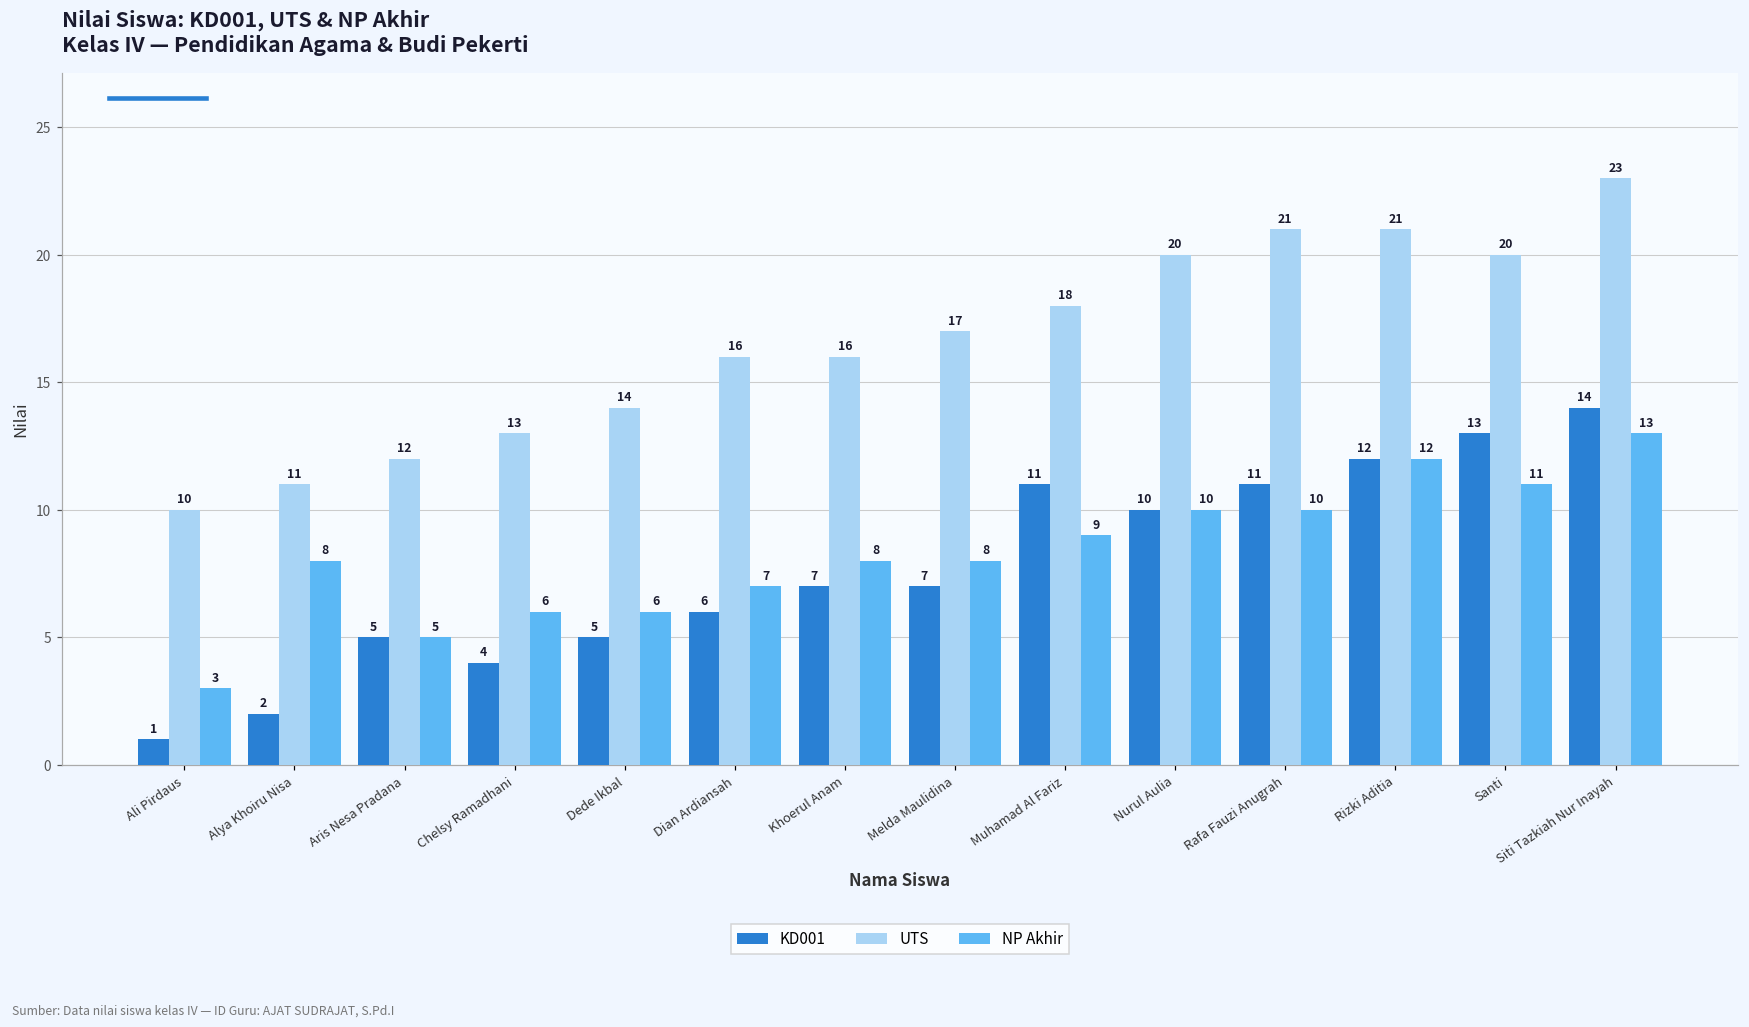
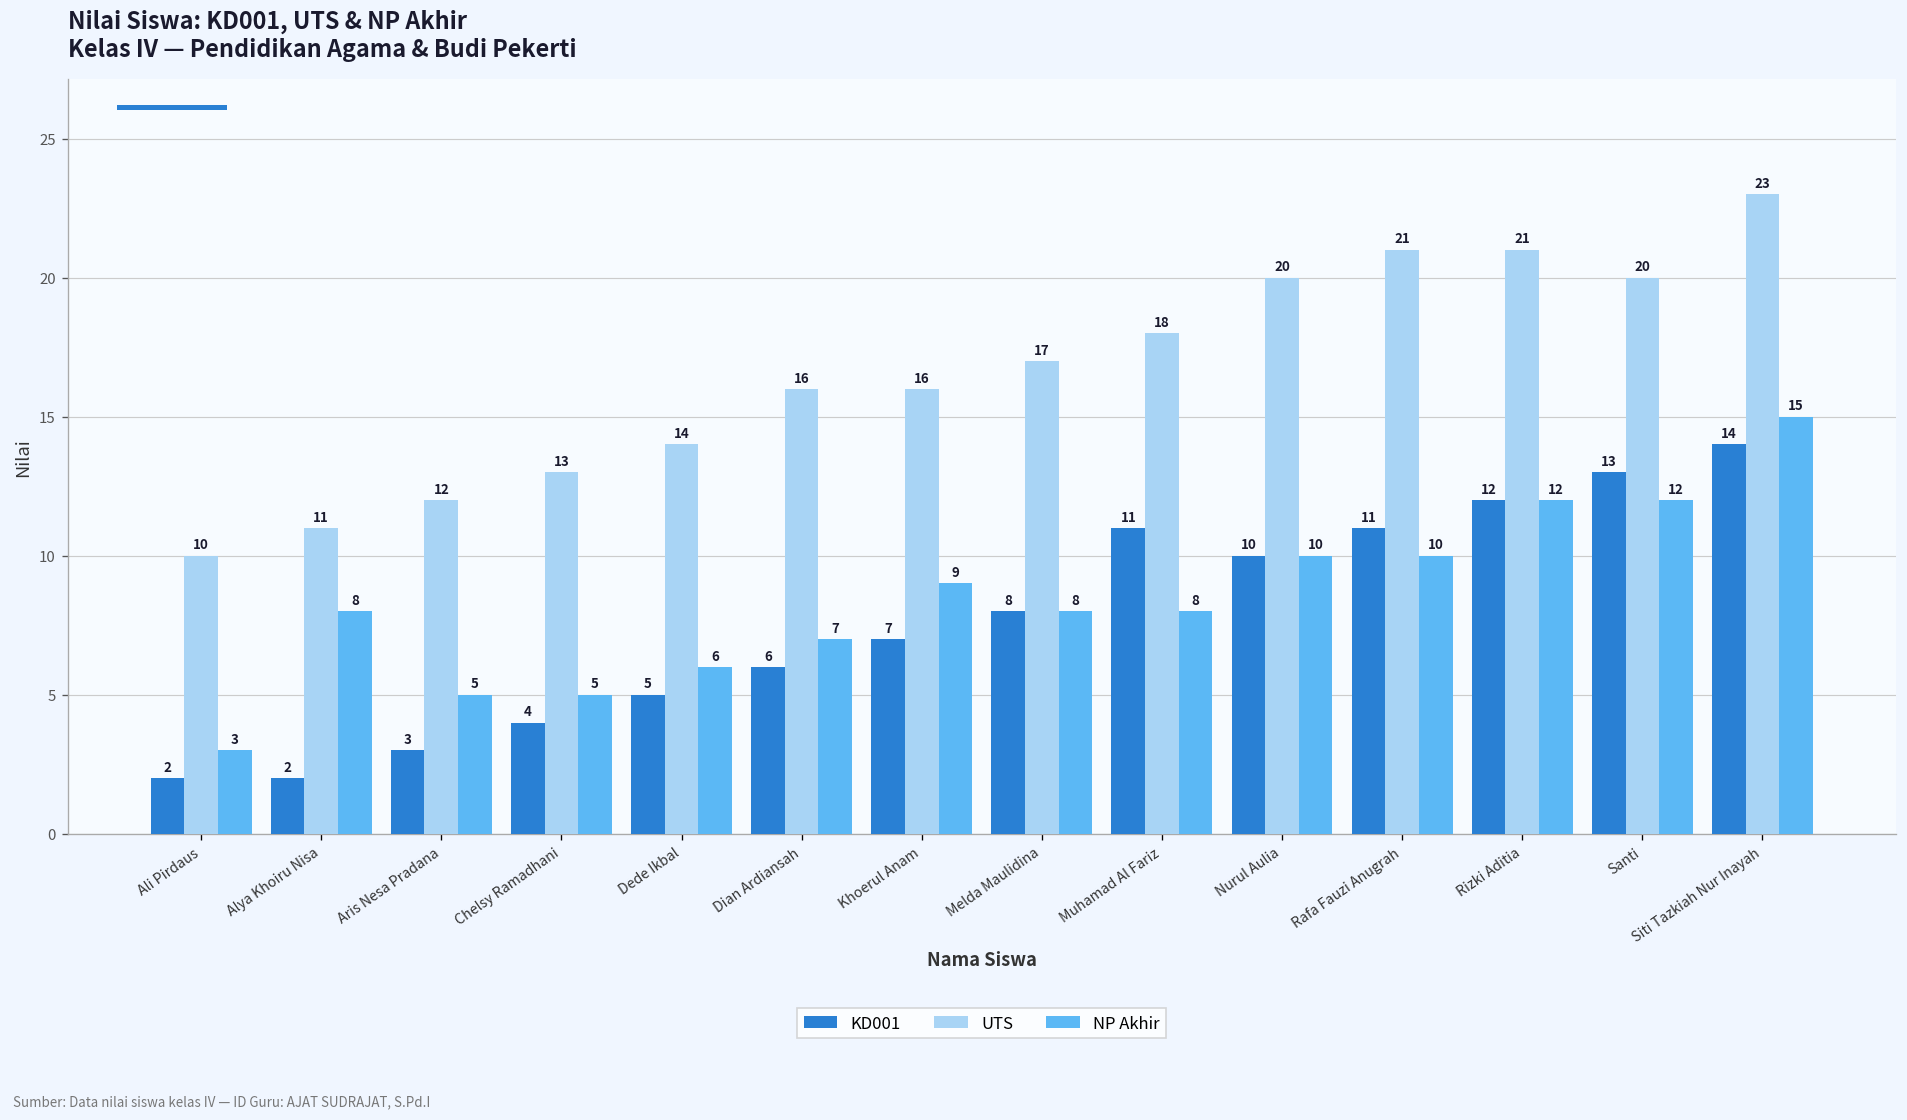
  {
    "KD001": {
-     "Ali Pirdaus": 1,
+     "Ali Pirdaus": 2,
      "Alya Khoiru Nisa": 2,
-     "Aris Nesa Pradana": 5,
+     "Aris Nesa Pradana": 3,
      "Chelsy Ramadhani": 4,
      "Dede Ikbal": 5,
      "Dian Ardiansah": 6,
      "Khoerul Anam": 7,
-     "Melda Maulidina": 7,
+     "Melda Maulidina": 8,
      "Muhamad Al Fariz": 11,
      "Nurul Aulia": 10,
      "Rafa Fauzi Anugrah": 11,
      "Rizki Aditia": 12,
      "Santi": 13,
      "Siti Tazkiah Nur Inayah": 14
    },
    "UTS": {
      "Ali Pirdaus": 10,
      "Alya Khoiru Nisa": 11,
      "Aris Nesa Pradana": 12,
      "Chelsy Ramadhani": 13,
      "Dede Ikbal": 14,
      "Dian Ardiansah": 16,
      "Khoerul Anam": 16,
      "Melda Maulidina": 17,
      "Muhamad Al Fariz": 18,
      "Nurul Aulia": 20,
      "Rafa Fauzi Anugrah": 21,
      "Rizki Aditia": 21,
      "Santi": 20,
      "Siti Tazkiah Nur Inayah": 23
    },
    "NP Akhir": {
      "Ali Pirdaus": 3,
      "Alya Khoiru Nisa": 8,
      "Aris Nesa Pradana": 5,
-     "Chelsy Ramadhani": 6,
+     "Chelsy Ramadhani": 5,
      "Dede Ikbal": 6,
      "Dian Ardiansah": 7,
-     "Khoerul Anam": 8,
+     "Khoerul Anam": 9,
      "Melda Maulidina": 8,
-     "Muhamad Al Fariz": 9,
+     "Muhamad Al Fariz": 8,
      "Nurul Aulia": 10,
      "Rafa Fauzi Anugrah": 10,
      "Rizki Aditia": 12,
-     "Santi": 11,
-     "Siti Tazkiah Nur Inayah": 13
+     "Santi": 12,
+     "Siti Tazkiah Nur Inayah": 15
    }
  }
